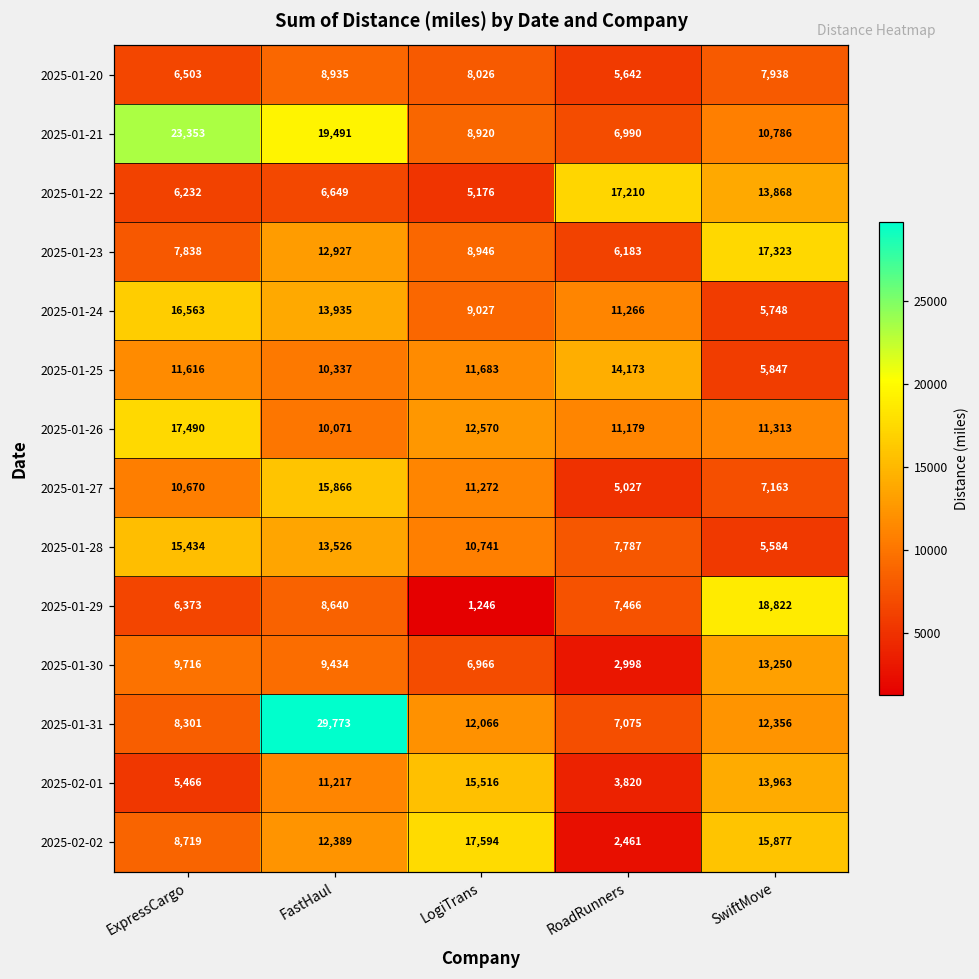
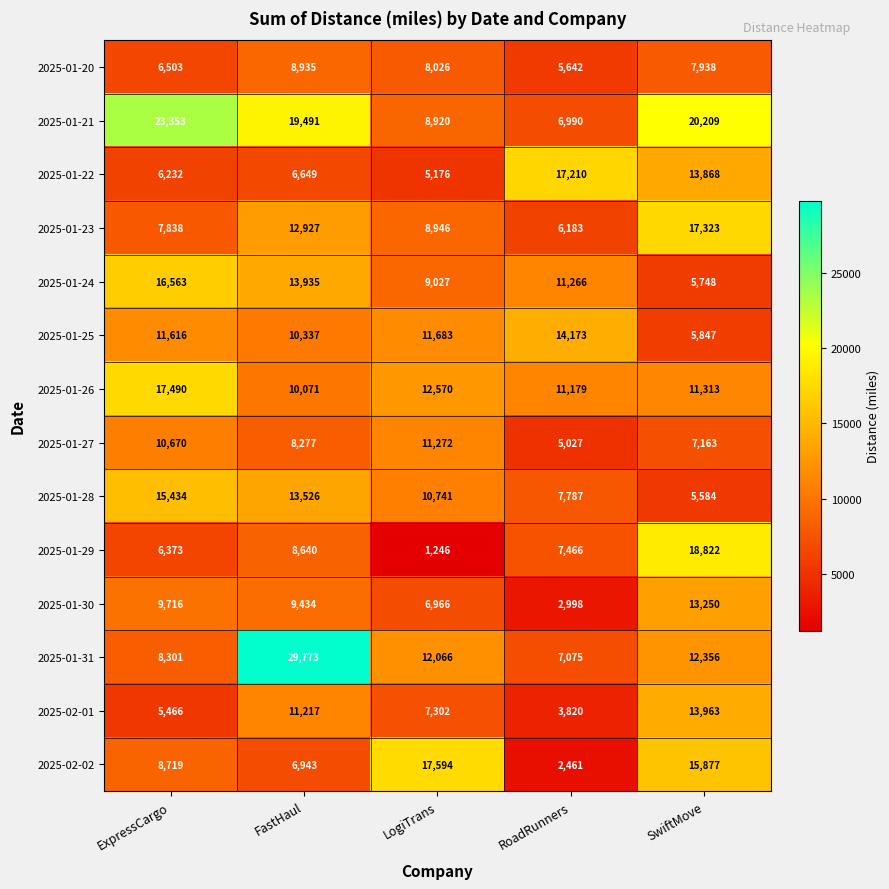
  {
    "2025-01-20": {
      "ExpressCargo": "6,503",
      "FastHaul": "8,935",
      "LogiTrans": "8,026",
      "RoadRunners": "5,642",
      "SwiftMove": "7,938"
    },
    "2025-01-21": {
      "ExpressCargo": "23,353",
      "FastHaul": "19,491",
      "LogiTrans": "8,920",
      "RoadRunners": "6,990",
-     "SwiftMove": "10,786"
+     "SwiftMove": "20,209"
    },
    "2025-01-22": {
      "ExpressCargo": "6,232",
      "FastHaul": "6,649",
      "LogiTrans": "5,176",
      "RoadRunners": "17,210",
      "SwiftMove": "13,868"
    },
    "2025-01-23": {
      "ExpressCargo": "7,838",
      "FastHaul": "12,927",
      "LogiTrans": "8,946",
      "RoadRunners": "6,183",
      "SwiftMove": "17,323"
    },
    "2025-01-24": {
      "ExpressCargo": "16,563",
      "FastHaul": "13,935",
      "LogiTrans": "9,027",
      "RoadRunners": "11,266",
      "SwiftMove": "5,748"
    },
    "2025-01-25": {
      "ExpressCargo": "11,616",
      "FastHaul": "10,337",
      "LogiTrans": "11,683",
      "RoadRunners": "14,173",
      "SwiftMove": "5,847"
    },
    "2025-01-26": {
      "ExpressCargo": "17,490",
      "FastHaul": "10,071",
      "LogiTrans": "12,570",
      "RoadRunners": "11,179",
      "SwiftMove": "11,313"
    },
    "2025-01-27": {
      "ExpressCargo": "10,670",
-     "FastHaul": "15,866",
+     "FastHaul": "8,277",
      "LogiTrans": "11,272",
      "RoadRunners": "5,027",
      "SwiftMove": "7,163"
    },
    "2025-01-28": {
      "ExpressCargo": "15,434",
      "FastHaul": "13,526",
      "LogiTrans": "10,741",
      "RoadRunners": "7,787",
      "SwiftMove": "5,584"
    },
    "2025-01-29": {
      "ExpressCargo": "6,373",
      "FastHaul": "8,640",
      "LogiTrans": "1,246",
      "RoadRunners": "7,466",
      "SwiftMove": "18,822"
    },
    "2025-01-30": {
      "ExpressCargo": "9,716",
      "FastHaul": "9,434",
      "LogiTrans": "6,966",
      "RoadRunners": "2,998",
      "SwiftMove": "13,250"
    },
    "2025-01-31": {
      "ExpressCargo": "8,301",
      "FastHaul": "29,773",
      "LogiTrans": "12,066",
      "RoadRunners": "7,075",
      "SwiftMove": "12,356"
    },
    "2025-02-01": {
      "ExpressCargo": "5,466",
      "FastHaul": "11,217",
-     "LogiTrans": "15,516",
+     "LogiTrans": "7,302",
      "RoadRunners": "3,820",
      "SwiftMove": "13,963"
    },
    "2025-02-02": {
      "ExpressCargo": "8,719",
-     "FastHaul": "12,389",
+     "FastHaul": "6,943",
      "LogiTrans": "17,594",
      "RoadRunners": "2,461",
      "SwiftMove": "15,877"
    }
  }
